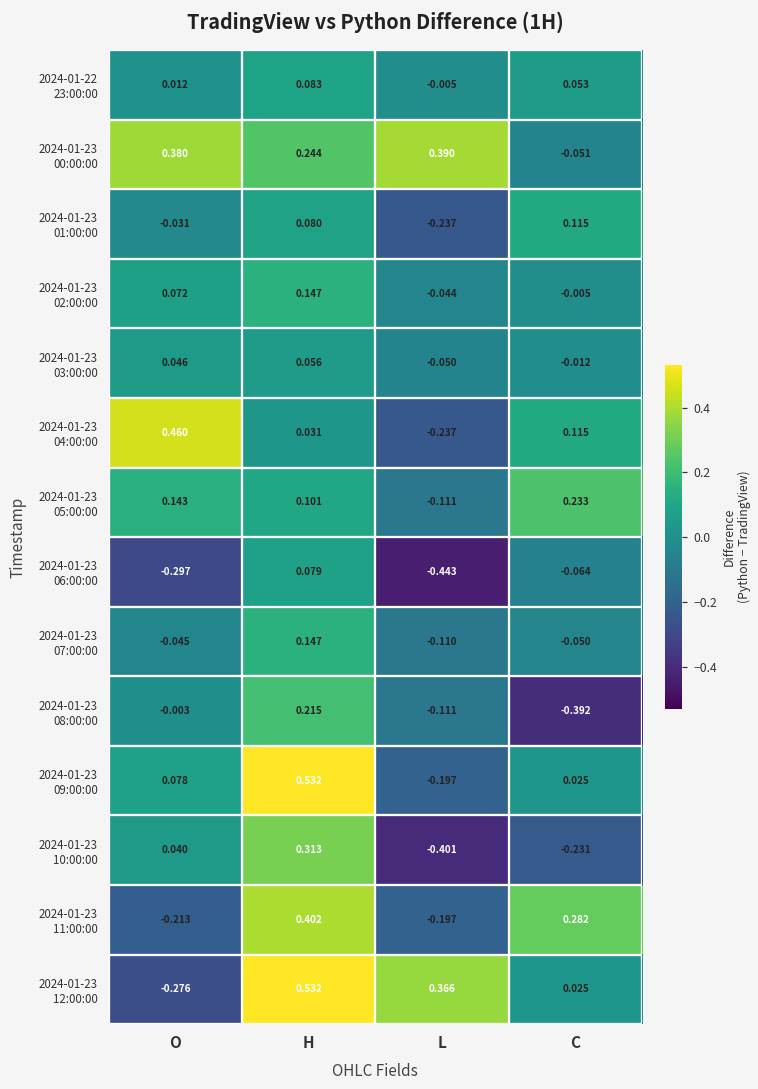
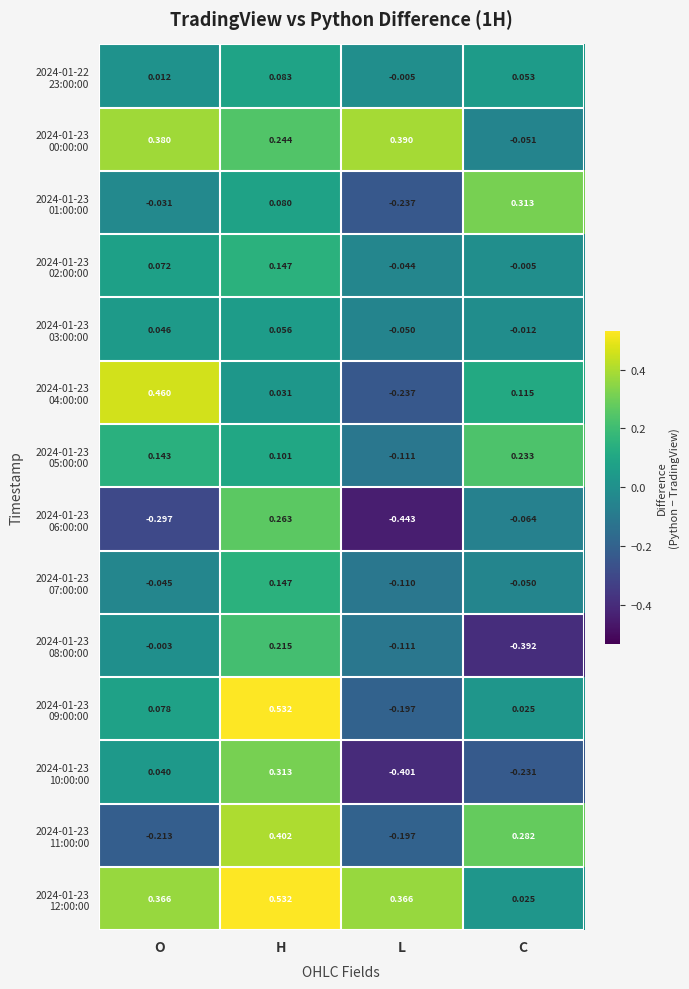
  {
    "2024-01-22 23:00:00": {
      "O": 0.012,
      "H": 0.083,
      "L": -0.005,
      "C": 0.053
    },
    "2024-01-23 00:00:00": {
      "O": 0.380,
      "H": 0.244,
      "L": 0.390,
      "C": -0.051
    },
    "2024-01-23 01:00:00": {
      "O": -0.031,
      "H": 0.080,
      "L": -0.237,
-     "C": 0.115
+     "C": 0.313
    },
    "2024-01-23 02:00:00": {
      "O": 0.072,
      "H": 0.147,
      "L": -0.044,
      "C": -0.005
    },
    "2024-01-23 03:00:00": {
      "O": 0.046,
      "H": 0.056,
      "L": -0.050,
      "C": -0.012
    },
    "2024-01-23 04:00:00": {
      "O": 0.460,
      "H": 0.031,
      "L": -0.237,
      "C": 0.115
    },
    "2024-01-23 05:00:00": {
      "O": 0.143,
      "H": 0.101,
      "L": -0.111,
      "C": 0.233
    },
    "2024-01-23 06:00:00": {
      "O": -0.297,
-     "H": 0.079,
+     "H": 0.263,
      "L": -0.443,
      "C": -0.064
    },
    "2024-01-23 07:00:00": {
      "O": -0.045,
      "H": 0.147,
      "L": -0.110,
      "C": -0.050
    },
    "2024-01-23 08:00:00": {
      "O": -0.003,
      "H": 0.215,
      "L": -0.111,
      "C": -0.392
    },
    "2024-01-23 09:00:00": {
      "O": 0.078,
      "H": 0.532,
      "L": -0.197,
      "C": 0.025
    },
    "2024-01-23 10:00:00": {
      "O": 0.040,
      "H": 0.313,
      "L": -0.401,
      "C": -0.231
    },
    "2024-01-23 11:00:00": {
      "O": -0.213,
      "H": 0.402,
      "L": -0.197,
      "C": 0.282
    },
    "2024-01-23 12:00:00": {
-     "O": -0.276,
+     "O": 0.366,
      "H": 0.532,
      "L": 0.366,
      "C": 0.025
    }
  }
